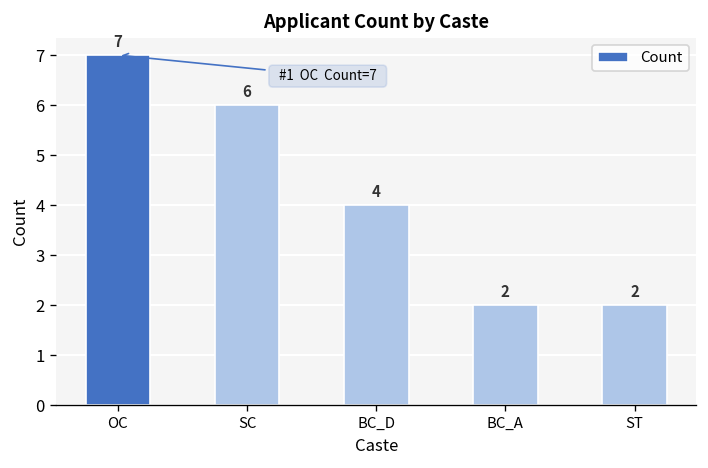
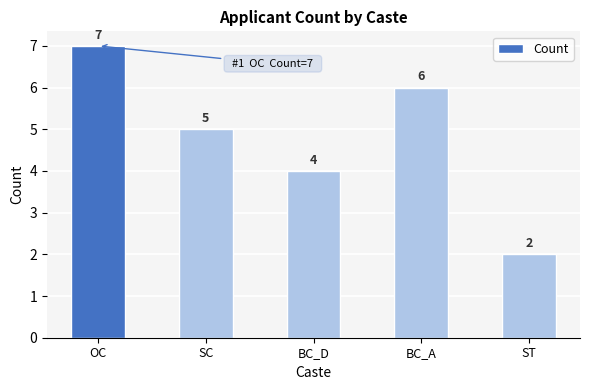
  {
    "OC": 7,
-   "SC": 6,
+   "SC": 5,
    "BC_D": 4,
-   "BC_A": 2,
+   "BC_A": 6,
    "ST": 2
  }
